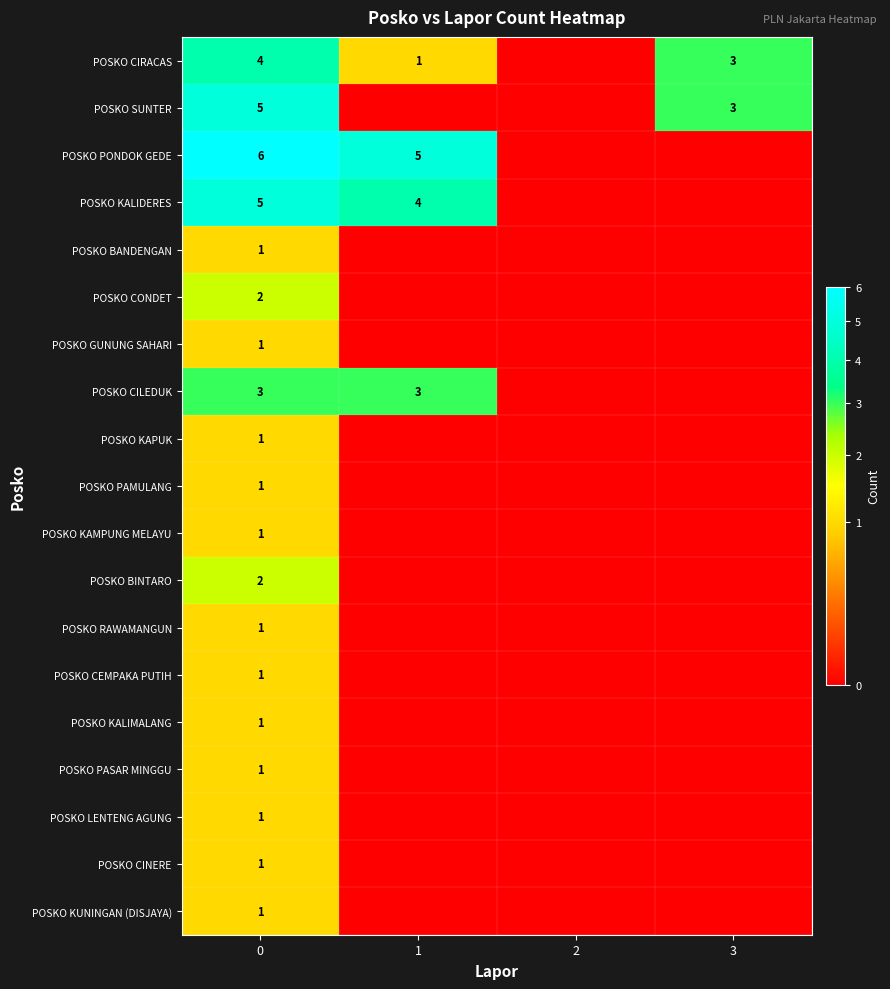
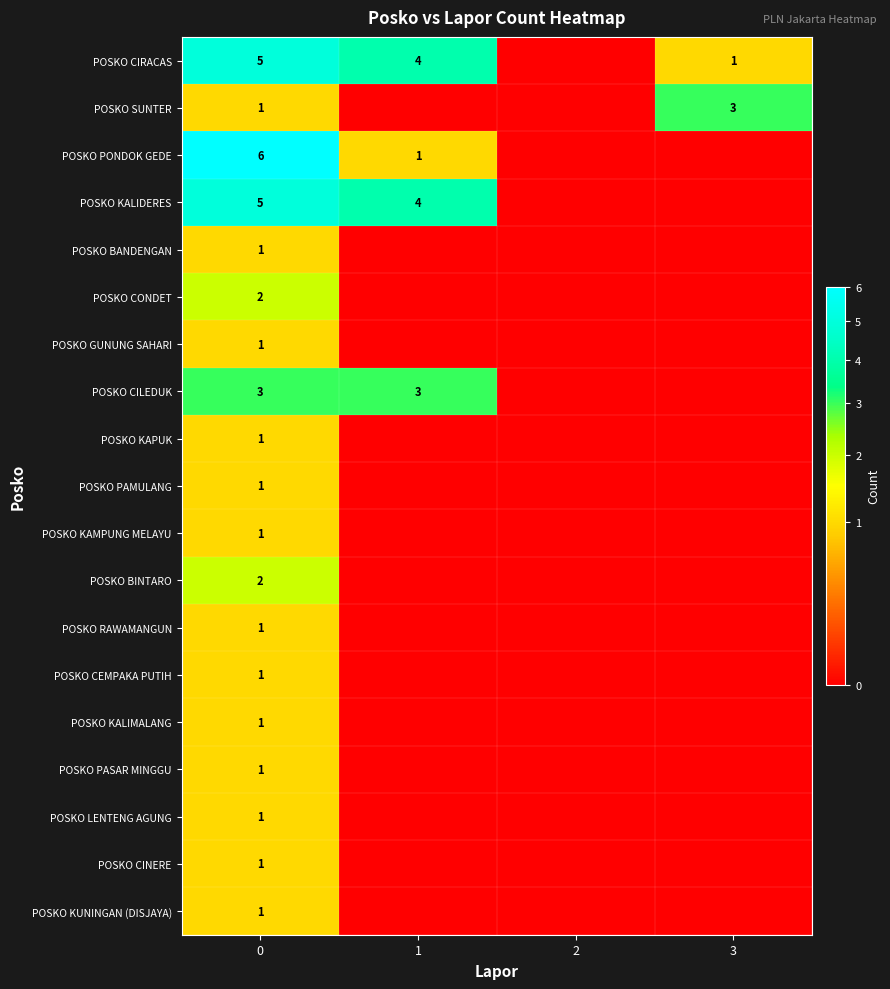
  {
    "POSKO CIRACAS": {
-     "0": 4,
-     "1": 1,
-     "3": 3
+     "0": 5,
+     "1": 4,
+     "3": 1
    },
    "POSKO SUNTER": {
-     "0": 5,
+     "0": 1,
      "3": 3
    },
    "POSKO PONDOK GEDE": {
      "0": 6,
-     "1": 5
+     "1": 1
    },
    "POSKO KALIDERES": {
      "0": 5,
      "1": 4
    },
    "POSKO BANDENGAN": {
      "0": 1
    },
    "POSKO CONDET": {
      "0": 2
    },
    "POSKO GUNUNG SAHARI": {
      "0": 1
    },
    "POSKO CILEDUK": {
      "0": 3,
      "1": 3
    },
    "POSKO KAPUK": {
      "0": 1
    },
    "POSKO PAMULANG": {
      "0": 1
    },
    "POSKO KAMPUNG MELAYU": {
      "0": 1
    },
    "POSKO BINTARO": {
      "0": 2
    },
    "POSKO RAWAMANGUN": {
      "0": 1
    },
    "POSKO CEMPAKA PUTIH": {
      "0": 1
    },
    "POSKO KALIMALANG": {
      "0": 1
    },
    "POSKO PASAR MINGGU": {
      "0": 1
    },
    "POSKO LENTENG AGUNG": {
      "0": 1
    },
    "POSKO CINERE": {
      "0": 1
    },
    "POSKO KUNINGAN (DISJAYA)": {
      "0": 1
    }
  }
